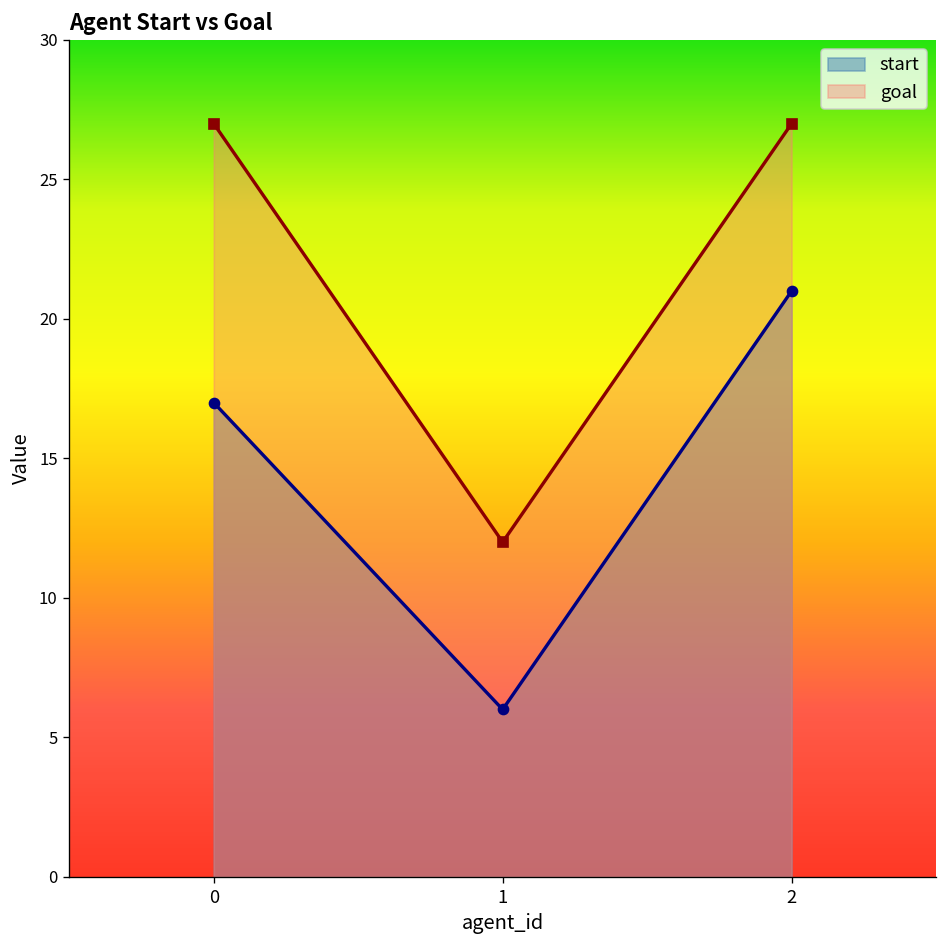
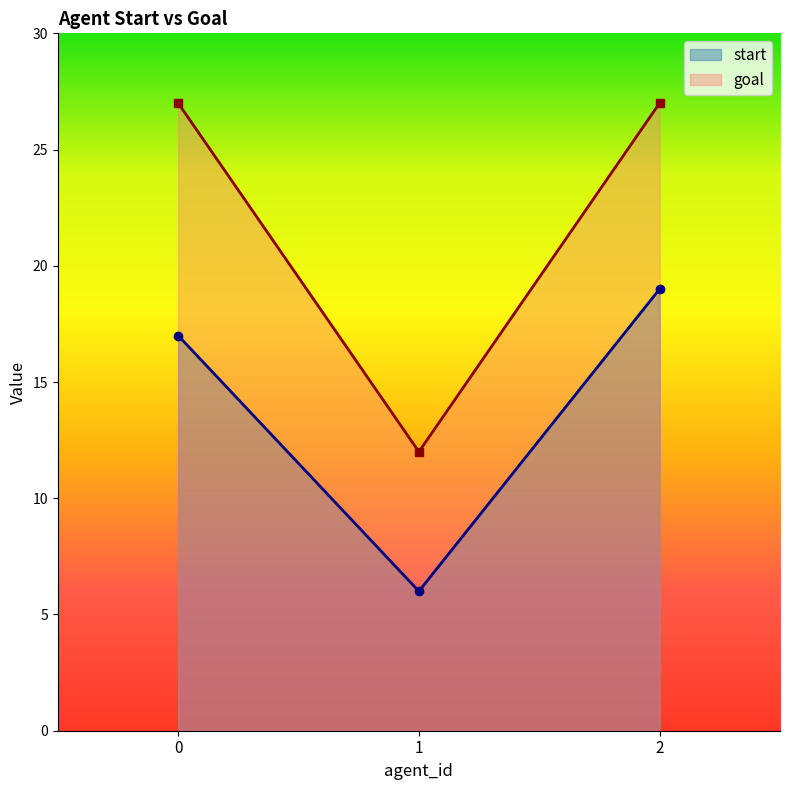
  {
    "start": {
      "0": 17,
      "1": 6,
-     "2": 21
+     "2": 19
    },
    "goal": {
      "0": 27,
      "1": 12,
      "2": 27
    }
  }
